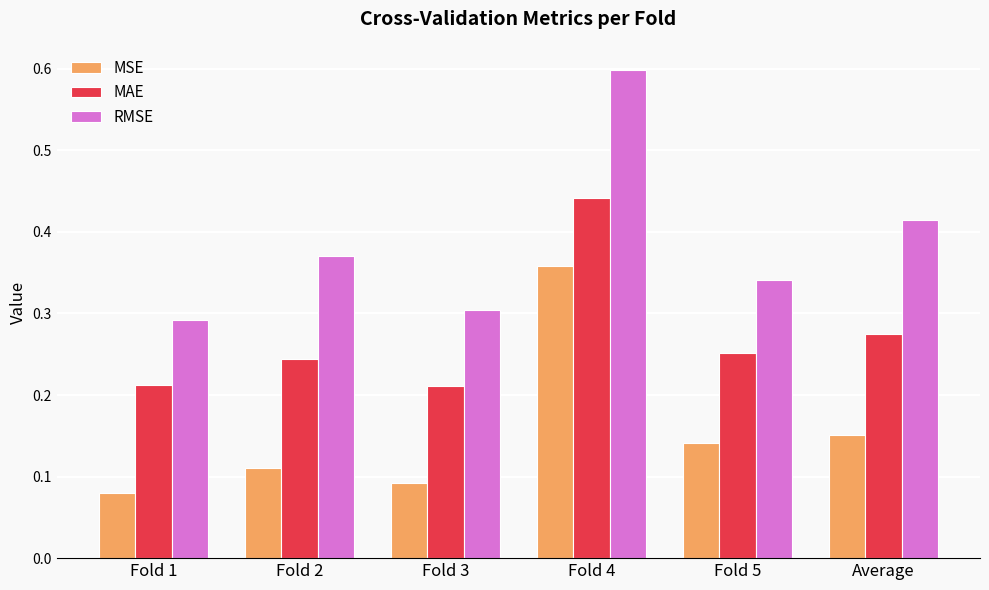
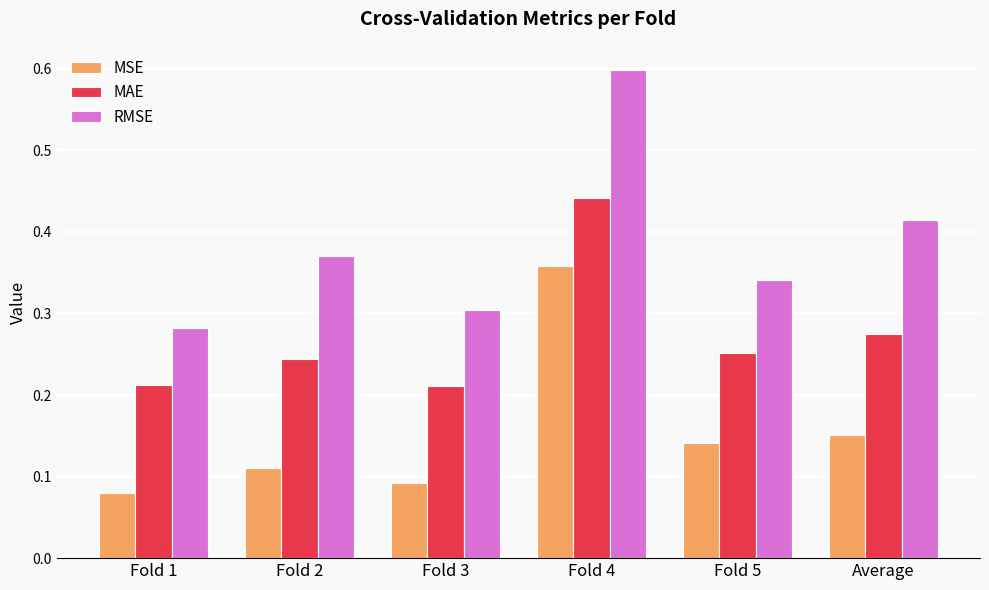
  {
    "MSE": {
      "Fold 1": 0.08,
      "Fold 2": 0.11,
      "Fold 3": 0.09,
      "Fold 4": 0.36,
      "Fold 5": 0.14,
      "Average": 0.15
    },
    "MAE": {
      "Fold 1": 0.21,
      "Fold 2": 0.24,
      "Fold 3": 0.21,
      "Fold 4": 0.44,
      "Fold 5": 0.25,
      "Average": 0.27
    },
    "RMSE": {
-     "Fold 1": 0.29,
+     "Fold 1": 0.28,
      "Fold 2": 0.37,
      "Fold 3": 0.30,
      "Fold 4": 0.60,
      "Fold 5": 0.34,
      "Average": 0.41
    }
  }
